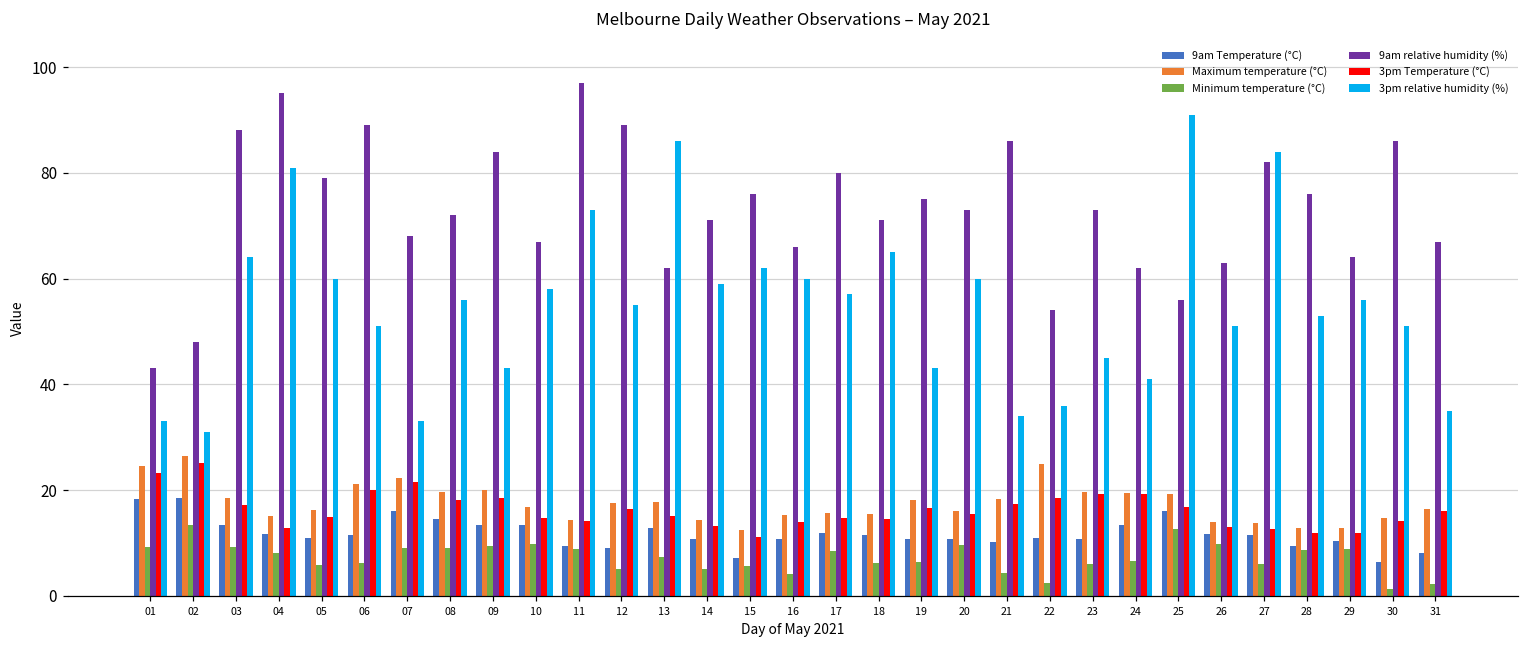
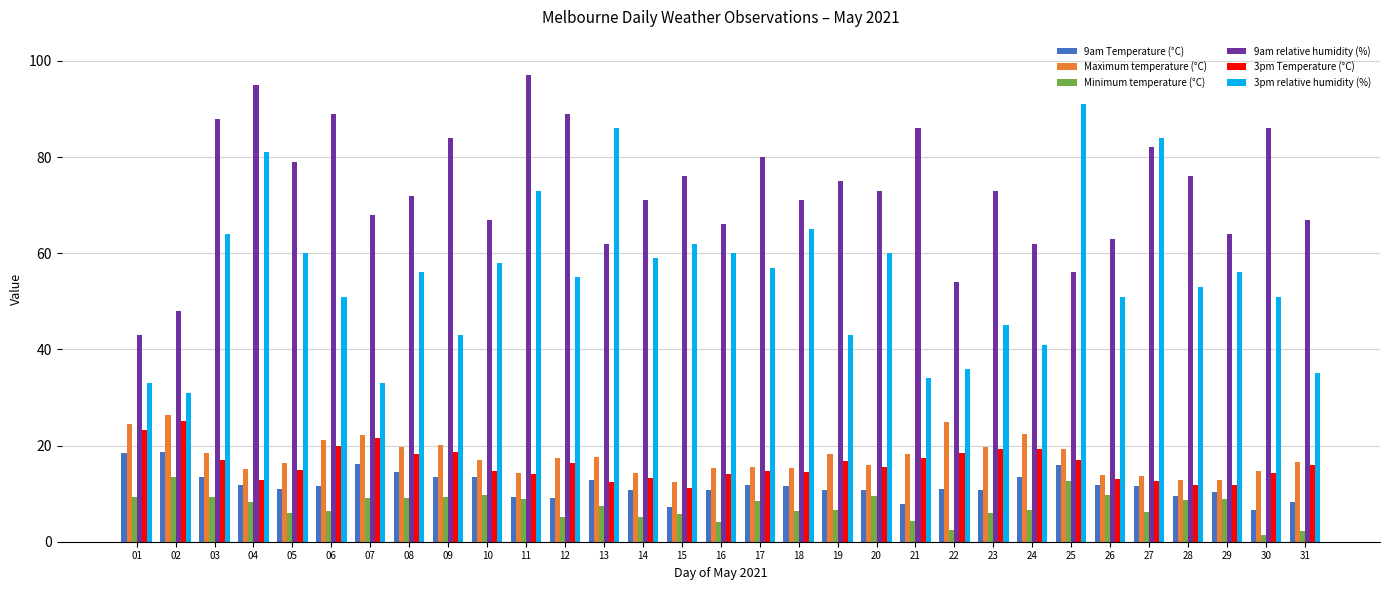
  {
    "9am Temperature (°C)": {
      "01": 18,
      "02": 19,
      "03": 13,
      "04": 12,
      "05": 11,
      "06": 12,
      "07": 16,
      "08": 15,
      "09": 13,
      "10": 13,
      "11": 9,
      "12": 9,
      "13": 13,
      "14": 11,
      "15": 7,
      "16": 11,
      "17": 12,
      "18": 12,
      "19": 11,
      "20": 11,
-     "21": 10,
+     "21": 8,
      "22": 11,
      "23": 11,
      "24": 13,
      "25": 16,
      "26": 12,
      "27": 12,
      "28": 10,
      "29": 10,
      "30": 7,
      "31": 8
    },
    "Maximum temperature (°C)": {
      "01": 25,
      "02": 26,
      "03": 19,
      "04": 15,
      "05": 16,
      "06": 21,
      "07": 22,
      "08": 20,
      "09": 20,
      "10": 17,
      "11": 14,
      "12": 18,
      "13": 18,
      "14": 14,
      "15": 12,
      "16": 15,
      "17": 16,
      "18": 15,
      "19": 18,
      "20": 16,
      "21": 18,
      "22": 25,
      "23": 20,
-     "24": 20,
+     "24": 23,
      "25": 19,
      "26": 14,
      "27": 14,
      "28": 13,
      "29": 13,
      "30": 15,
      "31": 17
    },
    "Minimum temperature (°C)": {
      "01": 9,
      "02": 13,
      "03": 9,
      "04": 8,
      "05": 6,
      "06": 6,
      "07": 9,
      "08": 9,
      "09": 9,
      "10": 10,
      "11": 9,
      "12": 5,
      "13": 7,
      "14": 5,
      "15": 6,
      "16": 4,
      "17": 9,
      "18": 6,
      "19": 7,
      "20": 10,
      "21": 4,
      "22": 2,
      "23": 6,
      "24": 7,
      "25": 13,
      "26": 10,
      "27": 6,
      "28": 9,
      "29": 9,
      "30": 1,
      "31": 2
    },
    "9am relative humidity (%)": {
      "01": 43,
      "02": 48,
      "03": 88,
      "04": 95,
      "05": 79,
      "06": 89,
      "07": 68,
      "08": 72,
      "09": 84,
      "10": 67,
      "11": 97,
      "12": 89,
      "13": 62,
      "14": 71,
      "15": 76,
      "16": 66,
      "17": 80,
      "18": 71,
      "19": 75,
      "20": 73,
      "21": 86,
      "22": 54,
      "23": 73,
      "24": 62,
      "25": 56,
      "26": 63,
      "27": 82,
      "28": 76,
      "29": 64,
      "30": 86,
      "31": 67
    },
    "3pm Temperature (°C)": {
      "01": 23,
      "02": 25,
      "03": 17,
      "04": 13,
      "05": 15,
      "06": 20,
      "07": 22,
      "08": 18,
      "09": 19,
      "10": 15,
      "11": 14,
      "12": 16,
-     "13": 15,
+     "13": 13,
      "14": 13,
      "15": 11,
      "16": 14,
      "17": 15,
      "18": 15,
      "19": 17,
      "20": 16,
      "21": 17,
      "22": 19,
      "23": 19,
      "24": 19,
      "25": 17,
      "26": 13,
      "27": 13,
      "28": 12,
      "29": 12,
      "30": 14,
      "31": 16
    },
    "3pm relative humidity (%)": {
      "01": 33,
      "02": 31,
      "03": 64,
      "04": 81,
      "05": 60,
      "06": 51,
      "07": 33,
      "08": 56,
      "09": 43,
      "10": 58,
      "11": 73,
      "12": 55,
      "13": 86,
      "14": 59,
      "15": 62,
      "16": 60,
      "17": 57,
      "18": 65,
      "19": 43,
      "20": 60,
      "21": 34,
      "22": 36,
      "23": 45,
      "24": 41,
      "25": 91,
      "26": 51,
      "27": 84,
      "28": 53,
      "29": 56,
      "30": 51,
      "31": 35
    }
  }
